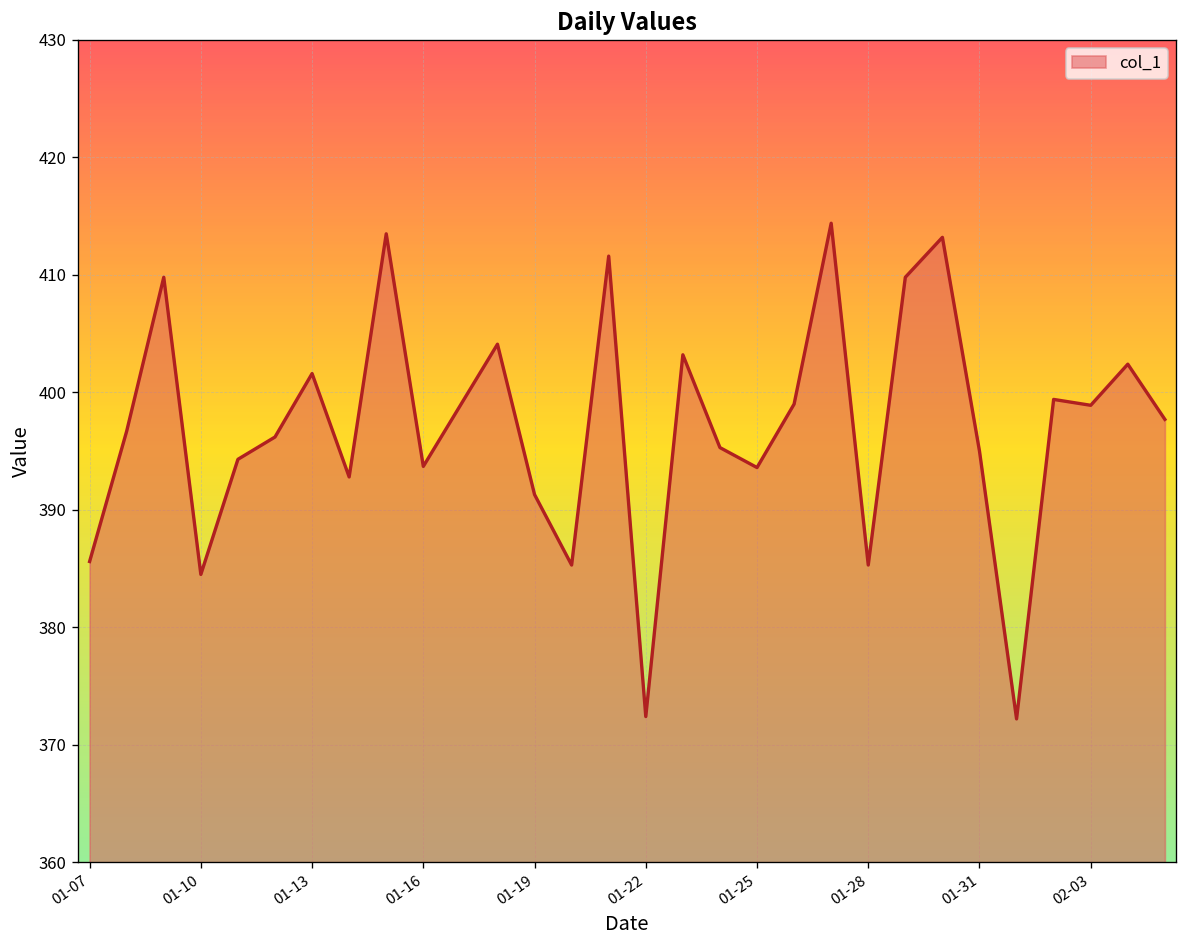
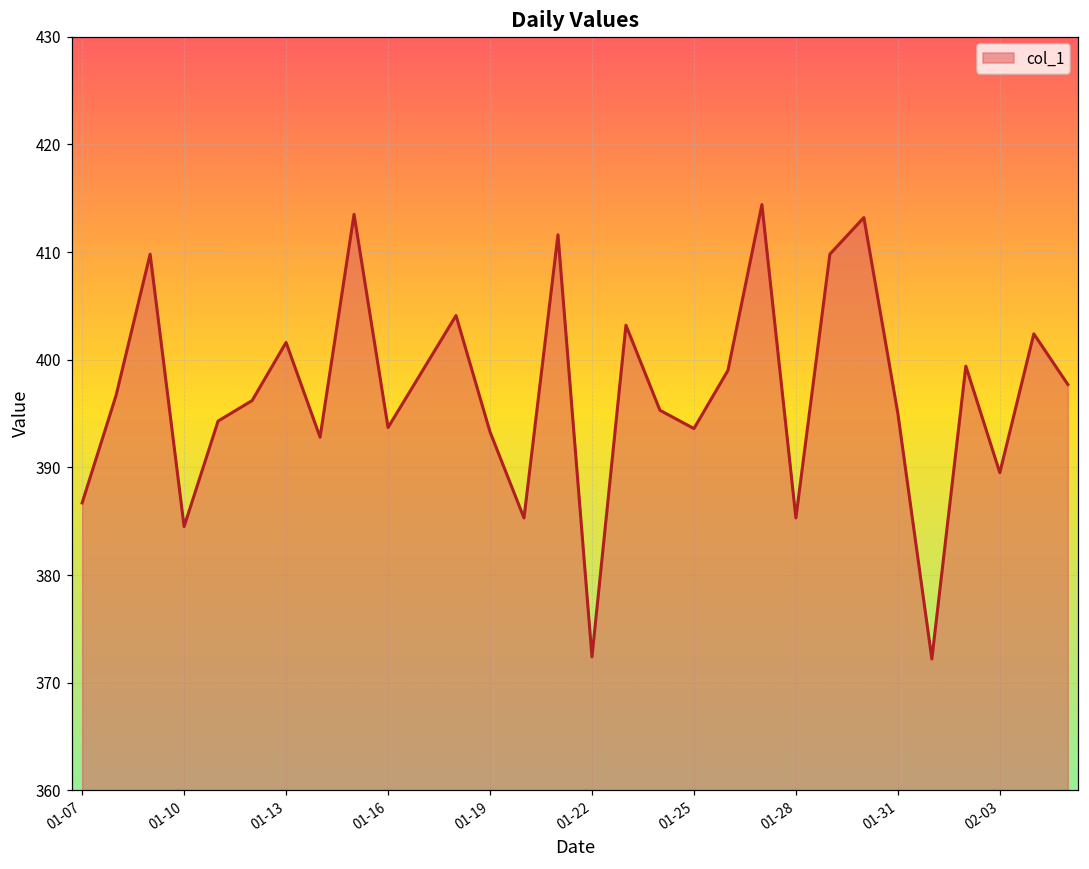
  {
-   "01-07": 386,
+   "01-07": 387,
    "01-10": 385,
    "01-13": 402,
    "01-16": 394,
-   "01-19": 391,
+   "01-19": 393,
    "01-22": 372,
    "01-25": 394,
    "01-28": 385,
    "01-31": 395,
-   "02-03": 399
+   "02-03": 390
  }
